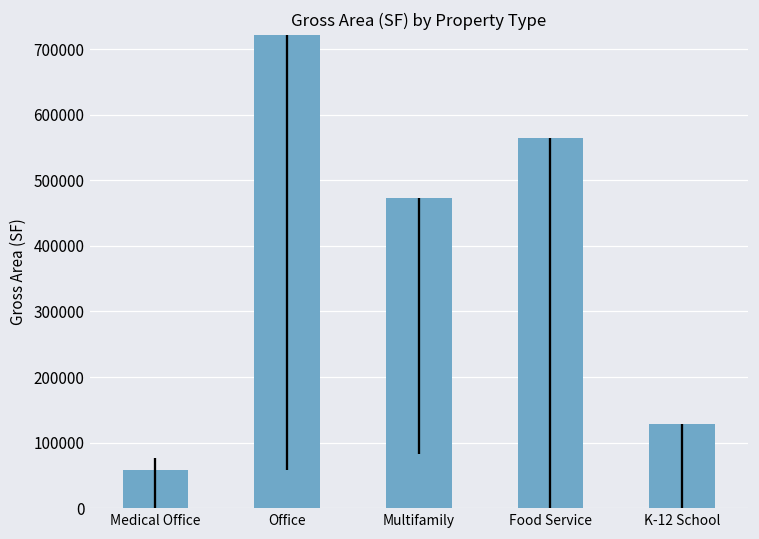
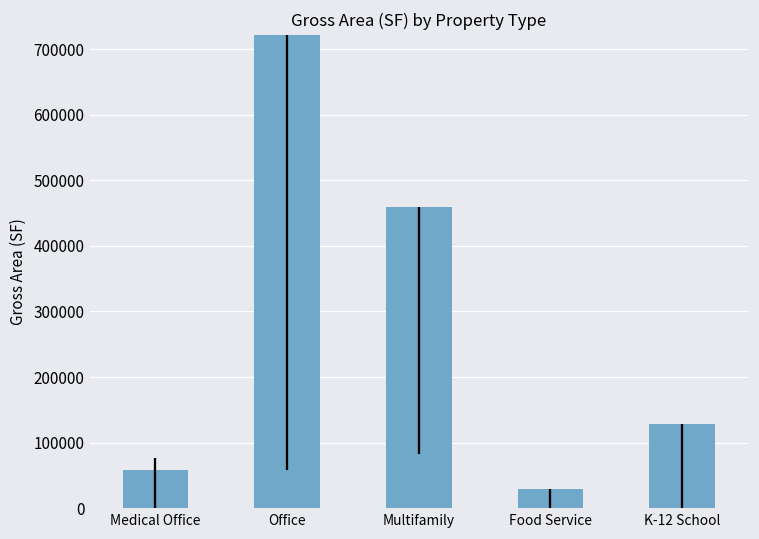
  {
    "Medical Office": 60000,
-   "Multifamily": 470000,
-   "Food Service": 560000,
+   "Multifamily": 460000,
+   "Food Service": 30000,
    "K-12 School": 130000
  }
